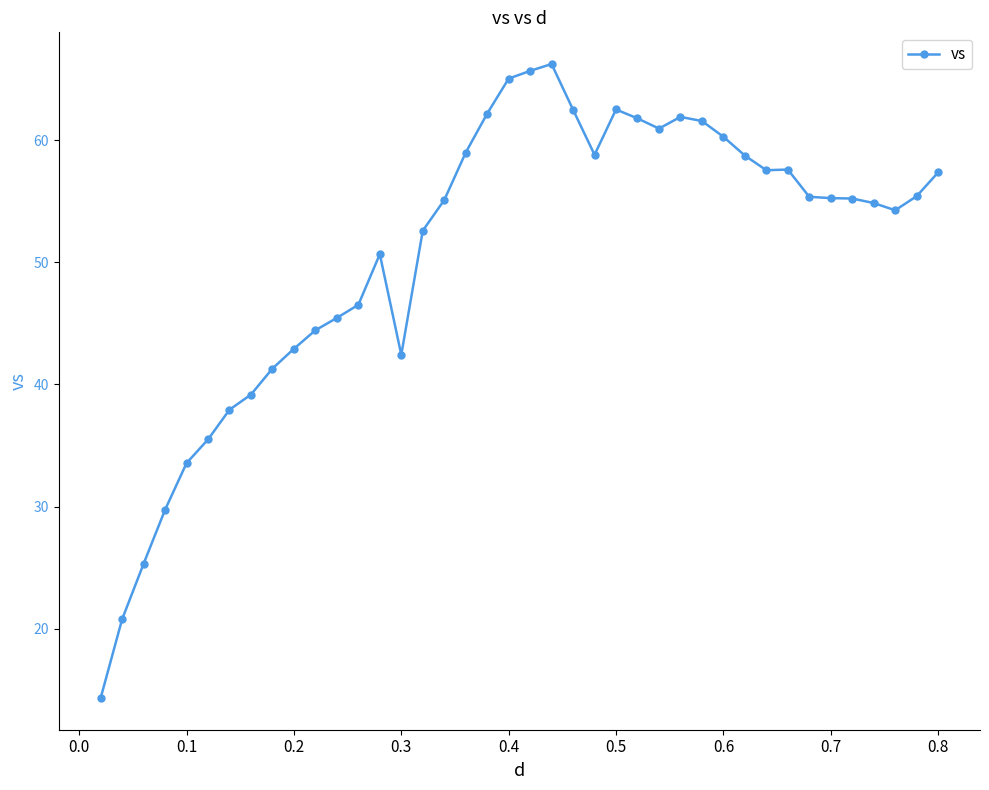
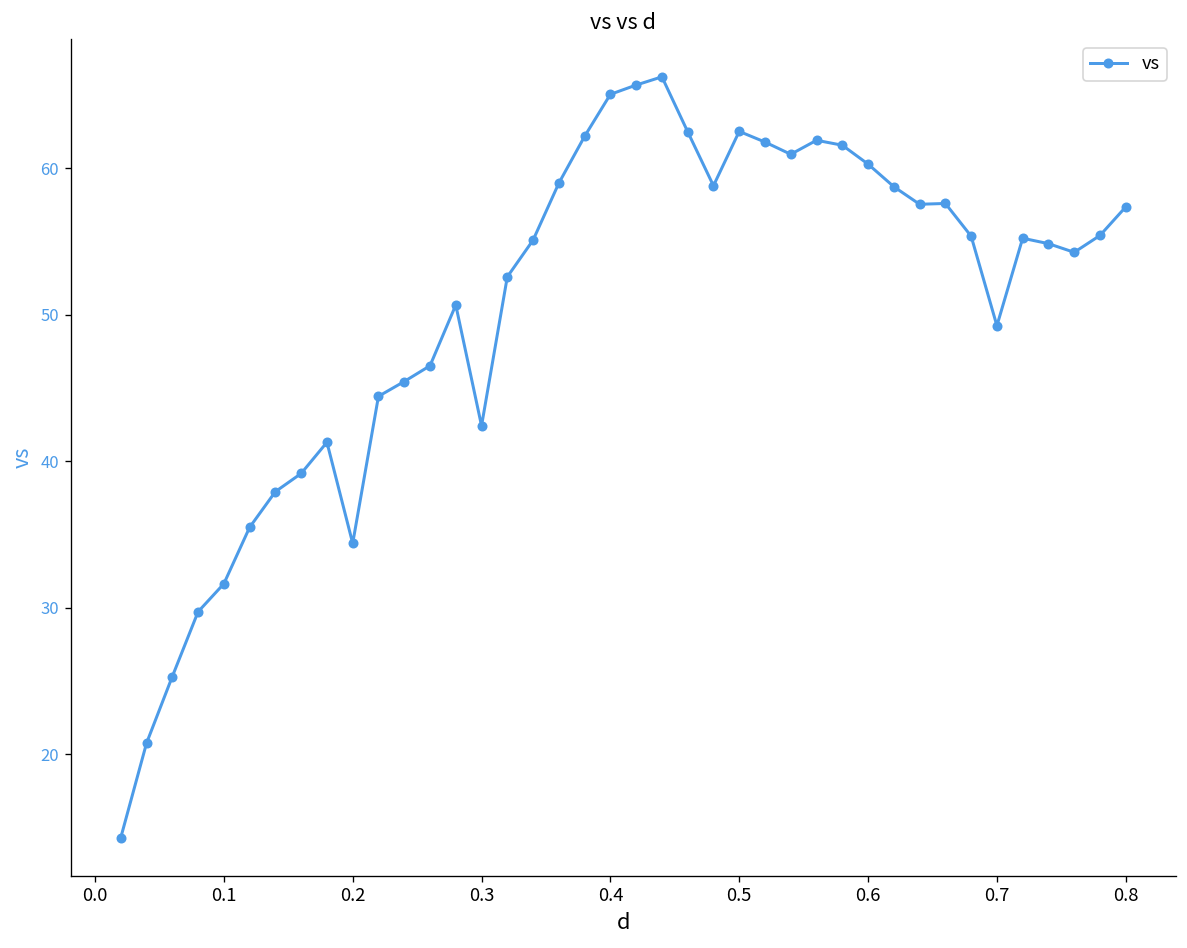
  {
-   "0.1": 33.6,
-   "0.2": 42.9,
+   "0.1": 31.6,
+   "0.2": 34.4,
    "0.3": 42.4,
    "0.4": 65.0,
    "0.5": 62.5,
    "0.6": 60.3,
-   "0.7": 55.2,
+   "0.7": 49.2,
    "0.8": 57.4
  }
